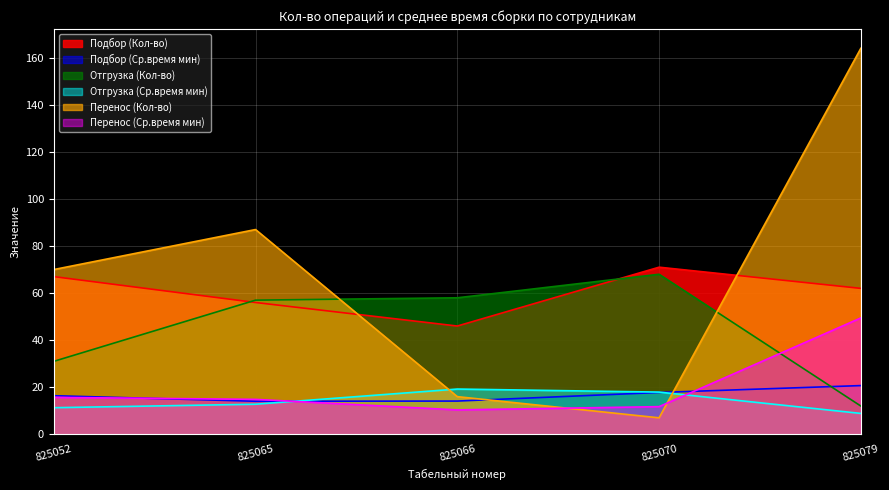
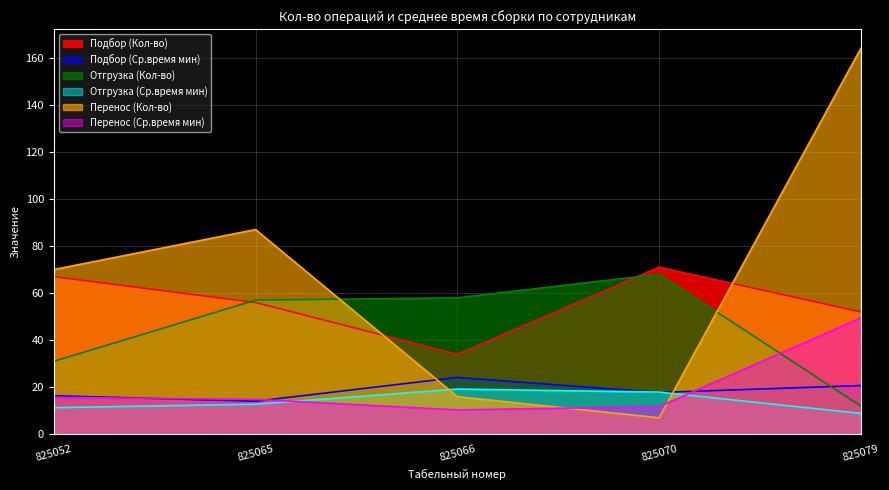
  {
    "Подбор (Кол-во)": {
      "825052": 67,
-     "825066": 46,
+     "825066": 34,
      "825070": 71,
-     "825079": 62
+     "825079": 52
    },
    "Подбор (Ср.время мин)": {
-     "825066": 14,
+     "825066": 24,
      "825079": 21
    },
    "Отгрузка (Кол-во)": {
      "825052": 31,
      "825066": 58,
      "825070": 68,
      "825079": 12
    },
    "Отгрузка (Ср.время мин)": {
      "825052": 11,
      "825065": 13,
      "825066": 19,
      "825079": 9
    },
    "Перенос (Кол-во)": {
      "825052": 70,
      "825065": 87,
      "825066": 16,
      "825070": 7,
      "825079": 164
    },
    "Перенос (Ср.время мин)": {
      "825066": 10,
      "825070": 12,
      "825079": 49
    }
  }
